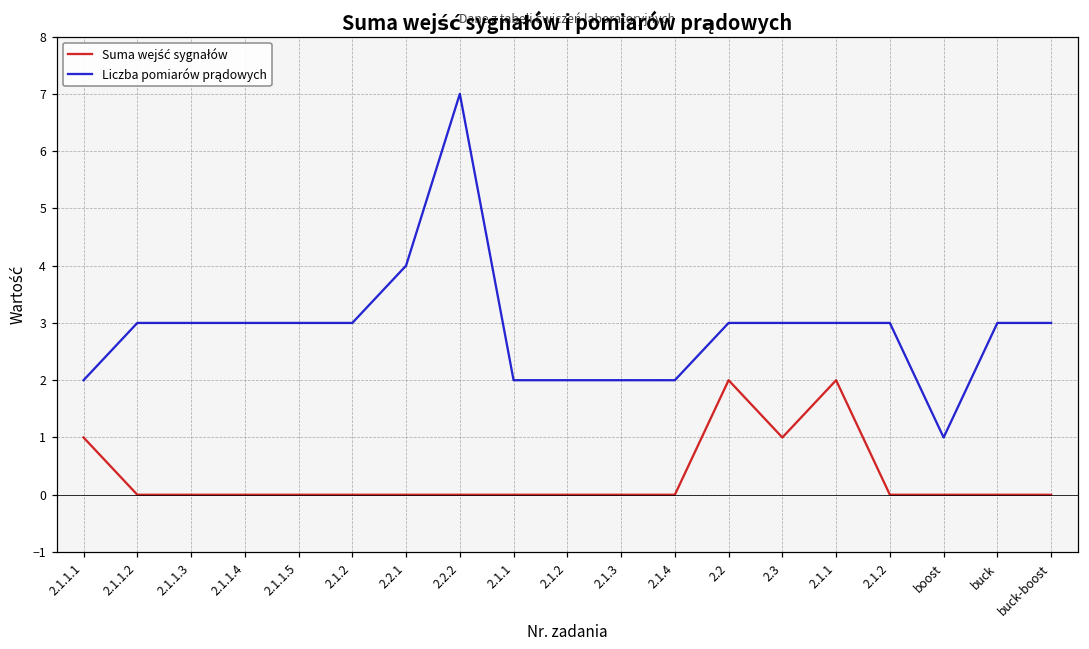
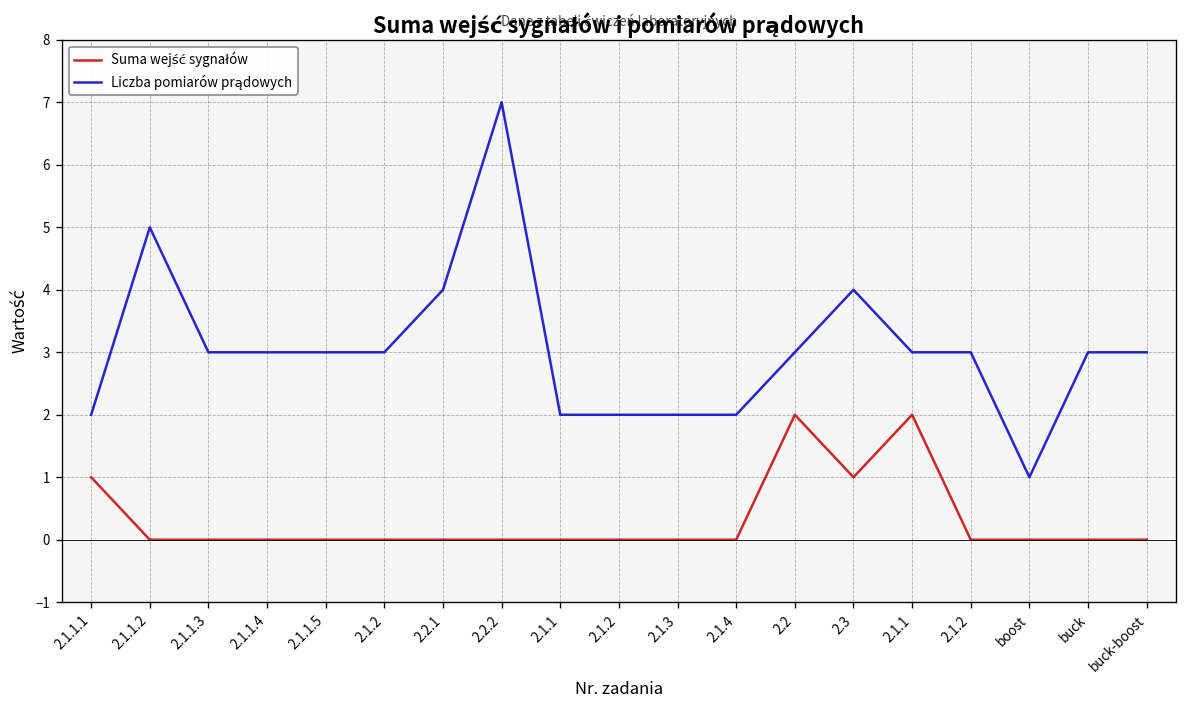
  {
    "Suma wejść sygnałów": {
      "2.1.1.1": 1,
      "2.1.1.2": 0,
      "2.1.1.3": 0,
      "2.1.1.4": 0,
      "2.1.1.5": 0,
      "2.2.1": 0,
      "2.2.2": 0,
      "2.1.3": 0,
      "2.1.4": 0,
      "2.2": 2,
      "2.3": 1,
      "boost": 0,
      "buck": 0,
      "buck-boost": 0
    },
    "Liczba pomiarów prądowych": {
      "2.1.1.1": 2,
-     "2.1.1.2": 3,
+     "2.1.1.2": 5,
      "2.1.1.3": 3,
      "2.1.1.4": 3,
      "2.1.1.5": 3,
      "2.2.1": 4,
      "2.2.2": 7,
      "2.1.3": 2,
      "2.1.4": 2,
      "2.2": 3,
-     "2.3": 3,
+     "2.3": 4,
      "boost": 1,
      "buck": 3,
      "buck-boost": 3
    }
  }
